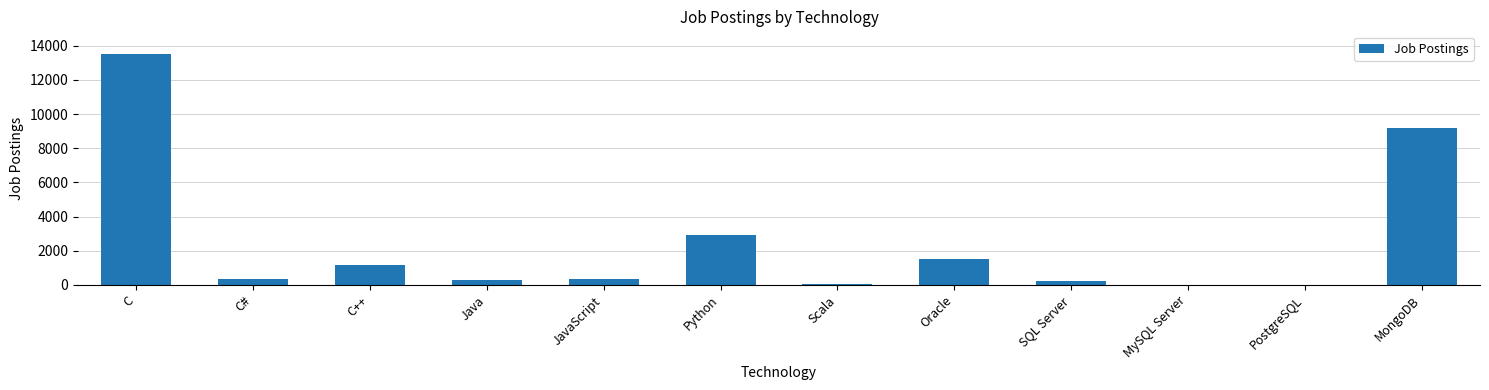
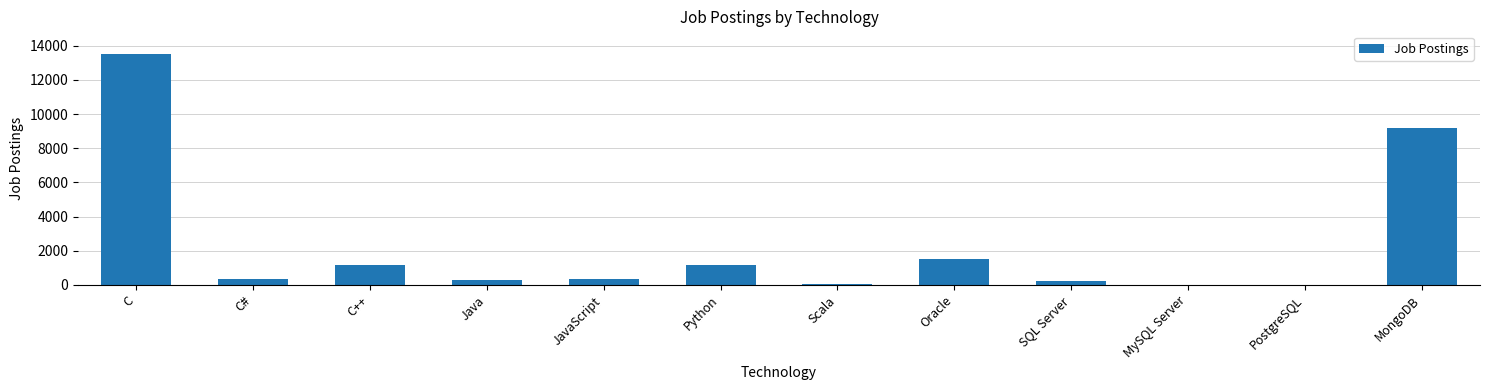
  {
    "C": 13500,
    "C#": 300,
    "C++": 1200,
    "Java": 300,
    "JavaScript": 400,
-   "Python": 2900,
+   "Python": 1200,
    "Oracle": 1500,
    "SQL Server": 300,
    "MySQL Server": 0,
    "MongoDB": 9200
  }
